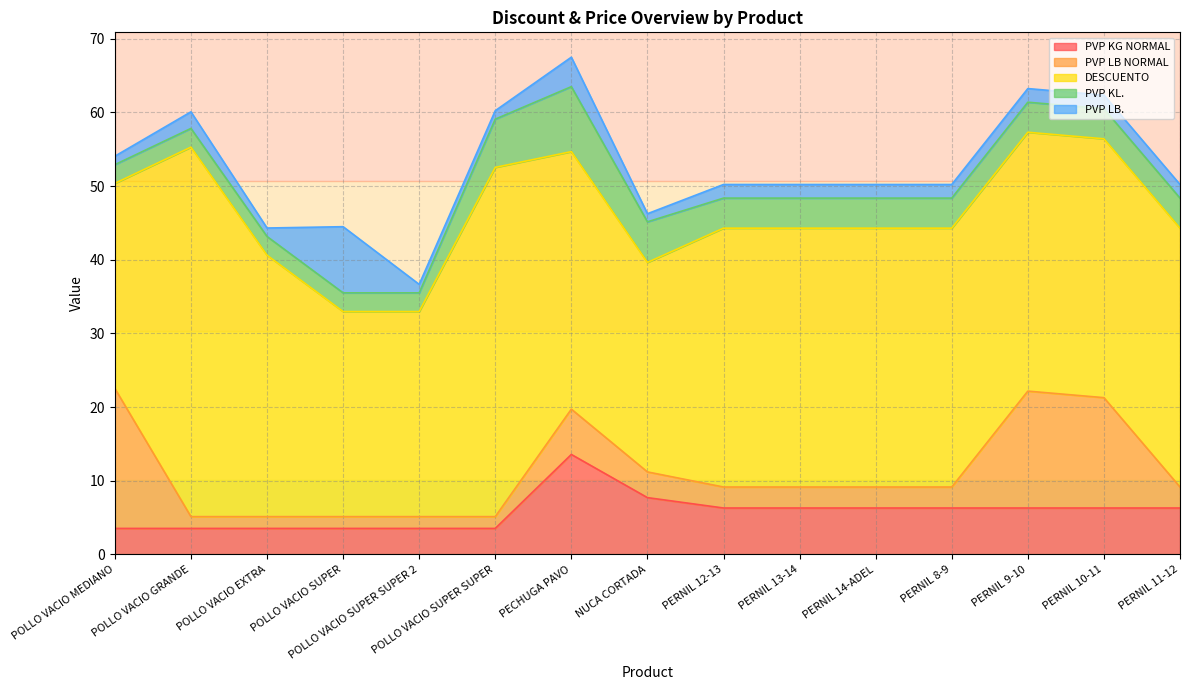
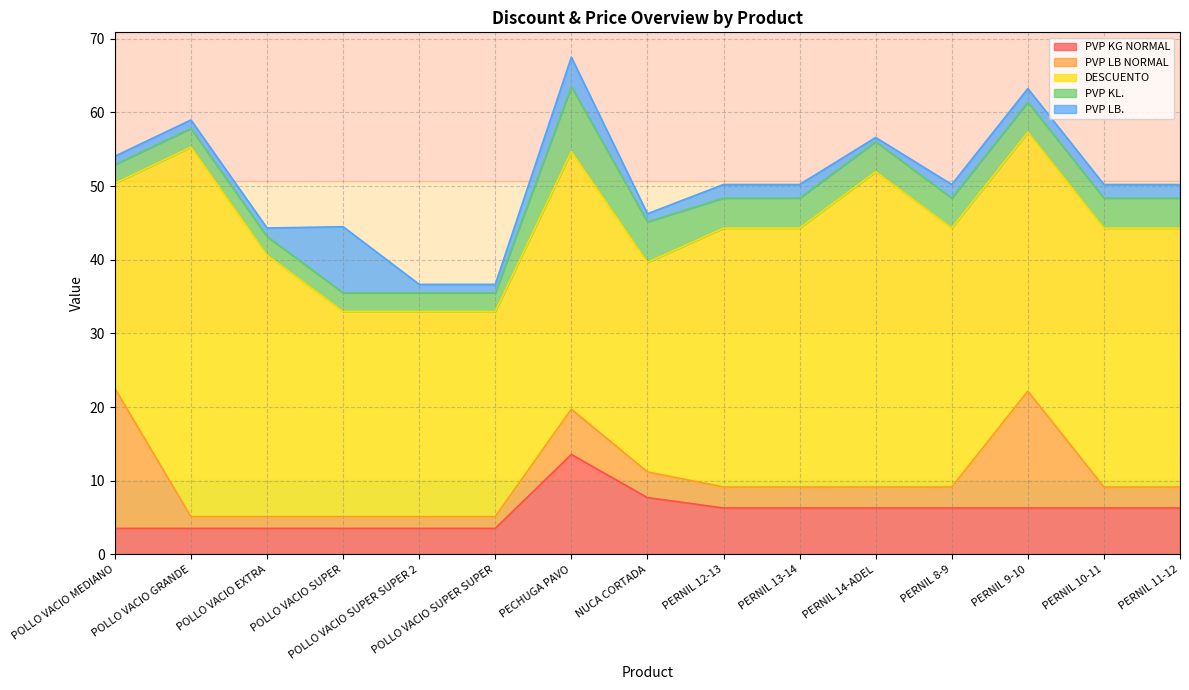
  {
    "PVP KG NORMAL": {
      "POLLO VACIO MEDIANO": 4,
      "POLLO VACIO GRANDE": 4,
      "POLLO VACIO EXTRA": 4,
      "POLLO VACIO SUPER": 4,
      "POLLO VACIO SUPER SUPER 2": 4,
      "POLLO VACIO SUPER SUPER": 4,
      "PECHUGA PAVO": 14,
      "NUCA CORTADA": 8,
      "PERNIL 12-13": 6,
      "PERNIL 13-14": 6,
      "PERNIL 14-ADEL": 6,
      "PERNIL 8-9": 6,
      "PERNIL 9-10": 6,
      "PERNIL 10-11": 6,
      "PERNIL 11-12": 6
    },
    "PVP LB NORMAL": {
      "POLLO VACIO MEDIANO": 19,
      "POLLO VACIO GRANDE": 2,
      "POLLO VACIO EXTRA": 2,
      "POLLO VACIO SUPER": 2,
      "POLLO VACIO SUPER SUPER 2": 2,
      "POLLO VACIO SUPER SUPER": 2,
      "PECHUGA PAVO": 6,
      "NUCA CORTADA": 3,
      "PERNIL 12-13": 3,
      "PERNIL 13-14": 3,
      "PERNIL 14-ADEL": 3,
      "PERNIL 8-9": 3,
      "PERNIL 9-10": 16,
-     "PERNIL 10-11": 15,
+     "PERNIL 10-11": 3,
      "PERNIL 11-12": 3
    },
    "DESCUENTO": {
      "POLLO VACIO MEDIANO": 28,
      "POLLO VACIO GRANDE": 50,
      "POLLO VACIO EXTRA": 35,
      "POLLO VACIO SUPER": 28,
      "POLLO VACIO SUPER SUPER 2": 28,
-     "POLLO VACIO SUPER SUPER": 47,
+     "POLLO VACIO SUPER SUPER": 28,
      "PECHUGA PAVO": 35,
      "NUCA CORTADA": 28,
      "PERNIL 12-13": 35,
      "PERNIL 13-14": 35,
-     "PERNIL 14-ADEL": 35,
+     "PERNIL 14-ADEL": 43,
      "PERNIL 8-9": 35,
      "PERNIL 9-10": 35,
      "PERNIL 10-11": 35,
      "PERNIL 11-12": 35
    },
    "PVP KL.": {
      "POLLO VACIO MEDIANO": 3,
      "POLLO VACIO GRANDE": 3,
      "POLLO VACIO EXTRA": 3,
      "POLLO VACIO SUPER": 3,
      "POLLO VACIO SUPER SUPER 2": 3,
-     "POLLO VACIO SUPER SUPER": 7,
+     "POLLO VACIO SUPER SUPER": 3,
      "PECHUGA PAVO": 9,
      "NUCA CORTADA": 6,
      "PERNIL 12-13": 4,
      "PERNIL 13-14": 4,
      "PERNIL 14-ADEL": 4,
      "PERNIL 8-9": 4,
      "PERNIL 9-10": 4,
      "PERNIL 11-12": 4
    },
    "PVP LB.": {
      "POLLO VACIO MEDIANO": 1,
-     "POLLO VACIO GRANDE": 2,
+     "POLLO VACIO GRANDE": 1,
      "POLLO VACIO EXTRA": 1,
      "POLLO VACIO SUPER": 9,
      "POLLO VACIO SUPER SUPER 2": 1,
      "POLLO VACIO SUPER SUPER": 1,
      "PECHUGA PAVO": 4,
      "NUCA CORTADA": 1,
      "PERNIL 12-13": 2,
      "PERNIL 13-14": 2,
-     "PERNIL 14-ADEL": 2,
+     "PERNIL 14-ADEL": 1,
      "PERNIL 8-9": 2,
      "PERNIL 9-10": 2,
      "PERNIL 11-12": 2
    }
  }
